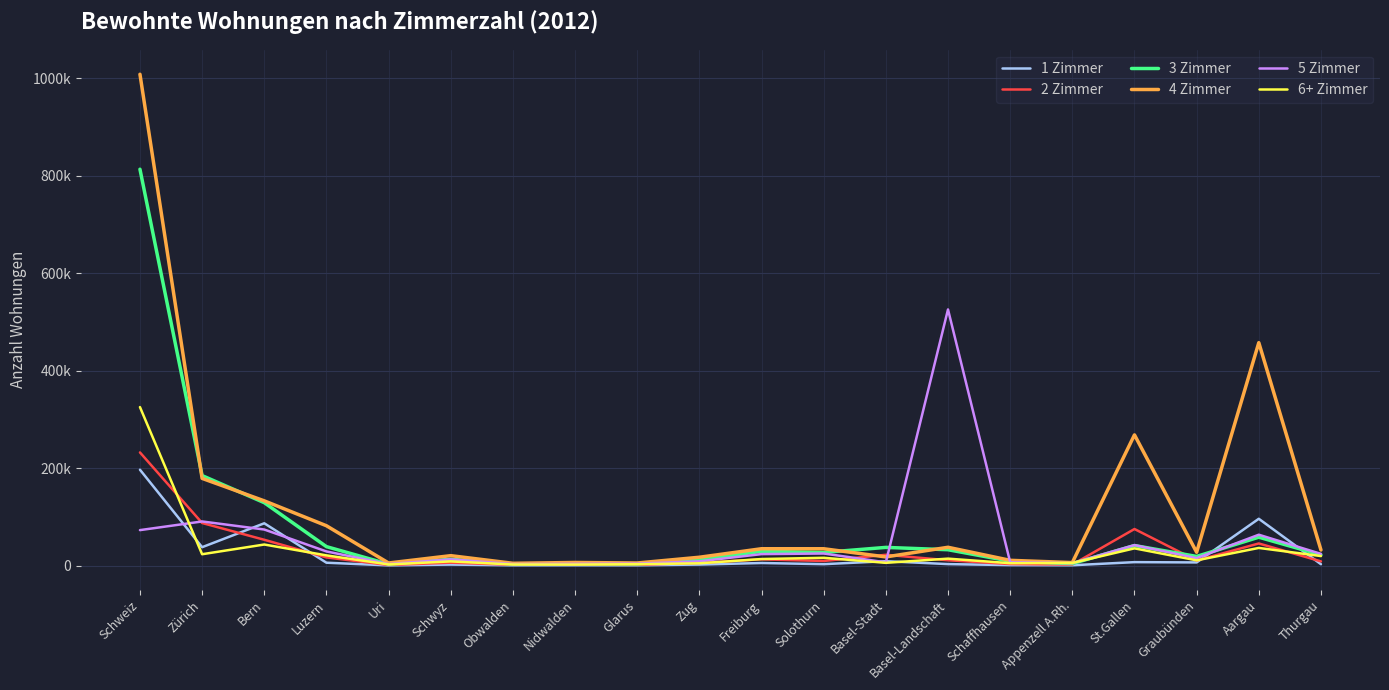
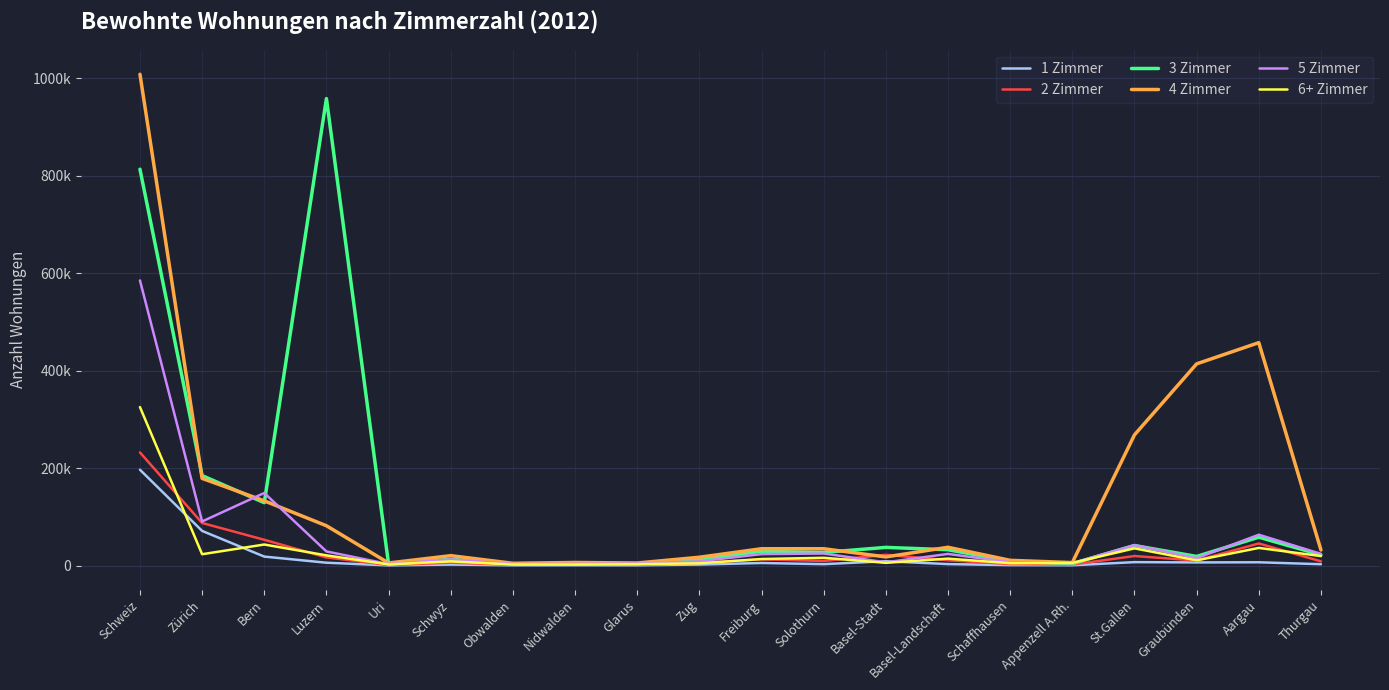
  {
    "1 Zimmer": {
      "Schweiz": 200000,
-     "Zürich": 40000,
-     "Bern": 90000,
+     "Zürich": 70000,
+     "Bern": 20000,
      "Luzern": 10000,
      "Freiburg": 10000,
      "Solothurn": 0,
      "Basel-Landschaft": 0,
      "St.Gallen": 10000,
-     "Aargau": 100000,
+     "Aargau": 10000,
      "Thurgau": 0
    },
    "2 Zimmer": {
      "Schweiz": 230000,
      "Bern": 50000,
      "Solothurn": 10000,
-     "St.Gallen": 70000,
+     "St.Gallen": 20000,
      "Aargau": 50000,
      "Thurgau": 10000
    },
    "3 Zimmer": {
      "Schweiz": 810000,
      "Zürich": 180000,
-     "Luzern": 40000,
+     "Luzern": 960000,
      "Freiburg": 30000,
      "Basel-Stadt": 40000
    },
    "4 Zimmer": {
      "Schweiz": 1010000,
      "Zürich": 180000,
      "Luzern": 80000,
      "Schwyz": 20000,
      "Freiburg": 30000,
      "Solothurn": 30000,
      "St.Gallen": 270000,
-     "Graubünden": 30000,
+     "Graubünden": 410000,
      "Aargau": 460000,
      "Thurgau": 30000
    },
    "5 Zimmer": {
-     "Schweiz": 70000,
-     "Bern": 70000,
+     "Schweiz": 590000,
+     "Bern": 150000,
      "Luzern": 30000,
      "Freiburg": 20000,
-     "Basel-Landschaft": 530000
+     "Basel-Landschaft": 20000
    },
    "6+ Zimmer": {
      "Schweiz": 330000,
      "Zürich": 20000,
      "Bern": 40000,
      "Solothurn": 20000,
      "St.Gallen": 40000,
      "Aargau": 40000
    }
  }
